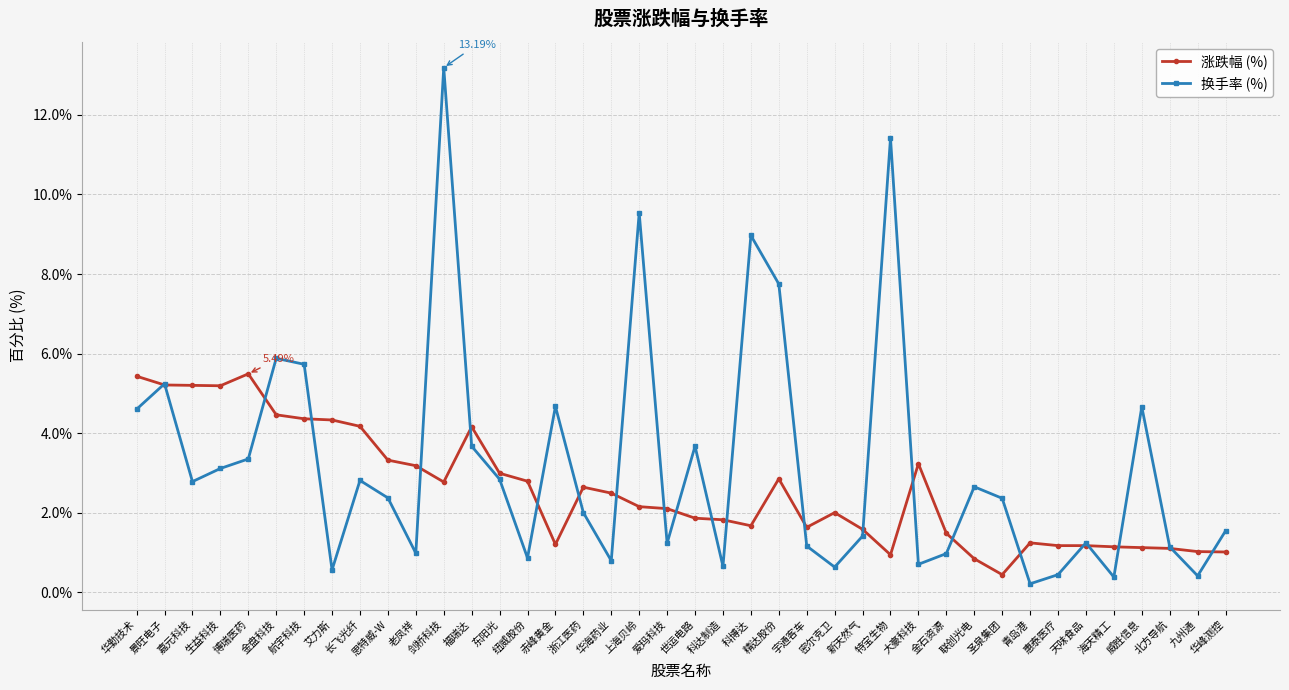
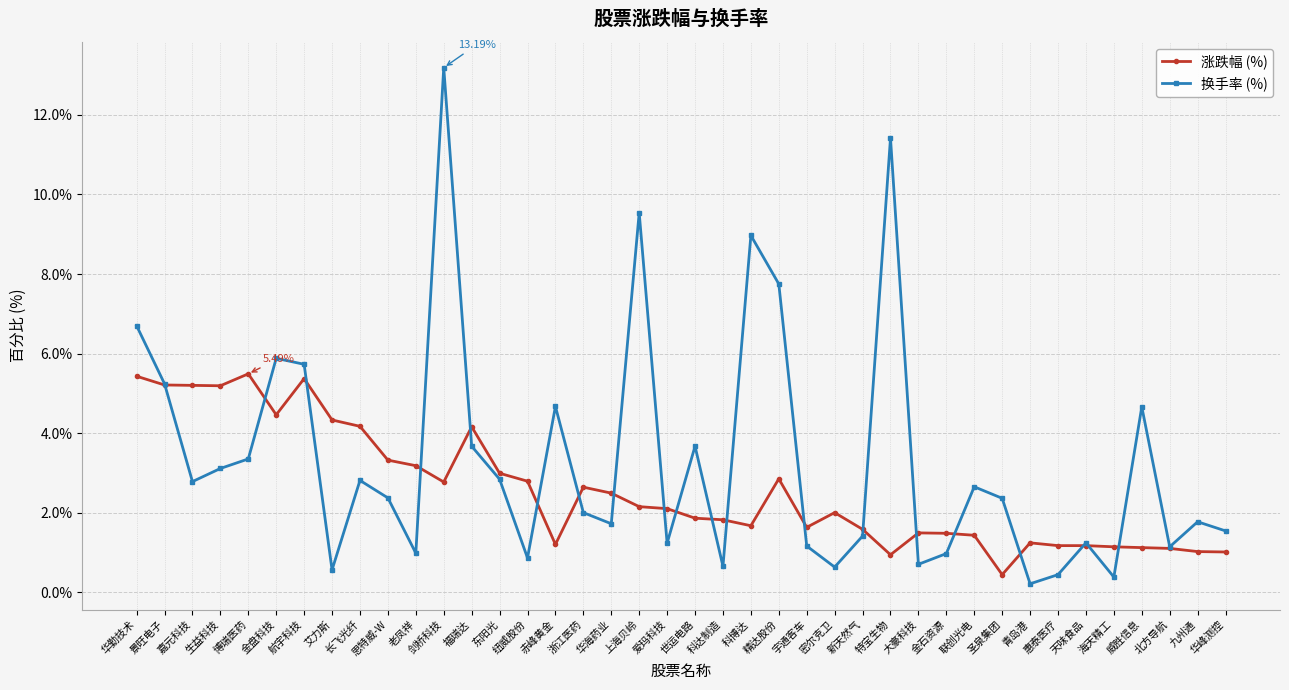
  {
    "涨跌幅 (%)": {
      "华勤技术": "5.4%",
      "嘉元科技": "5.2%",
      "生益科技": "5.2%",
      "金盘科技": "4.5%",
-     "航宇科技": "4.4%",
+     "航宇科技": "5.4%",
      "艾力斯": "4.3%",
      "长飞光纤": "4.2%",
      "思特威-W": "3.3%",
      "老凤祥": "3.2%",
      "剑桥科技": "2.8%",
      "福瑞达": "4.2%",
      "东阳光": "3.0%",
      "纽威股份": "2.8%",
      "赤峰黄金": "1.2%",
      "浙江医药": "2.6%",
      "华海药业": "2.5%",
      "上海贝岭": "2.2%",
      "爱玛科技": "2.1%",
      "世运电路": "1.9%",
      "科达制造": "1.8%",
      "科博达": "1.7%",
      "精达股份": "2.9%",
      "宇通客车": "1.6%",
      "密尔克卫": "2.0%",
      "新天然气": "1.6%",
      "特宝生物": "0.9%",
-     "大豪科技": "3.2%",
+     "大豪科技": "1.5%",
      "金石资源": "1.5%",
-     "联创光电": "0.8%",
+     "联创光电": "1.4%",
      "圣泉集团": "0.4%",
      "青岛港": "1.2%",
      "惠泰医疗": "1.2%",
      "天味食品": "1.2%",
      "海天精工": "1.1%",
      "威胜信息": "1.1%",
      "九州通": "1.0%",
      "华峰测控": "1.0%"
    },
    "换手率 (%)": {
-     "华勤技术": "4.6%",
+     "华勤技术": "6.7%",
      "嘉元科技": "2.8%",
      "生益科技": "3.1%",
      "博瑞医药": "3.4%",
      "航宇科技": "5.7%",
      "艾力斯": "0.6%",
      "长飞光纤": "2.8%",
      "思特威-W": "2.4%",
      "老凤祥": "1.0%",
      "福瑞达": "3.7%",
      "东阳光": "2.8%",
      "纽威股份": "0.9%",
      "赤峰黄金": "4.7%",
      "浙江医药": "2.0%",
-     "华海药业": "0.8%",
+     "华海药业": "1.7%",
      "上海贝岭": "9.5%",
      "爱玛科技": "1.2%",
      "世运电路": "3.7%",
      "科达制造": "0.7%",
      "科博达": "9.0%",
      "精达股份": "7.8%",
      "宇通客车": "1.2%",
      "密尔克卫": "0.6%",
      "新天然气": "1.4%",
      "特宝生物": "11.4%",
      "大豪科技": "0.7%",
      "金石资源": "1.0%",
      "联创光电": "2.7%",
      "圣泉集团": "2.4%",
      "青岛港": "0.2%",
      "惠泰医疗": "0.4%",
      "天味食品": "1.2%",
      "海天精工": "0.4%",
      "威胜信息": "4.7%",
-     "九州通": "0.4%",
+     "九州通": "1.8%",
      "华峰测控": "1.5%"
    }
  }
